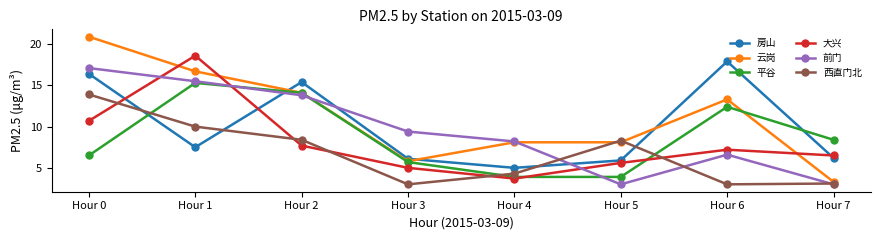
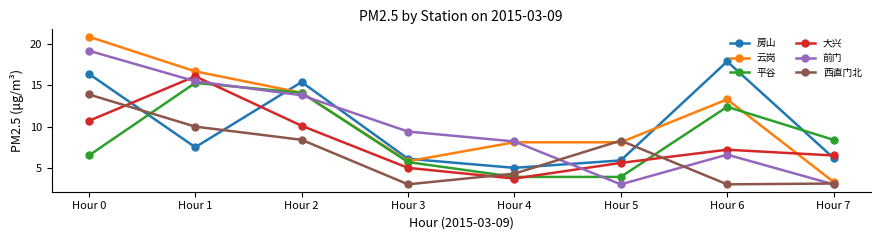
  {
    "房山": {
      "Hour 0": 16,
      "Hour 1": 8,
      "Hour 2": 15,
      "Hour 4": 5,
      "Hour 6": 18
    },
    "云岗": {
      "Hour 0": 21,
      "Hour 1": 17,
      "Hour 6": 13
    },
    "平谷": {
      "Hour 0": 7,
      "Hour 5": 4,
      "Hour 6": 12,
      "Hour 7": 8
    },
    "大兴": {
      "Hour 0": 11,
-     "Hour 1": 19,
-     "Hour 2": 8,
+     "Hour 1": 16,
+     "Hour 2": 10,
      "Hour 3": 5,
      "Hour 6": 7
    },
    "前门": {
-     "Hour 0": 17,
+     "Hour 0": 19,
      "Hour 3": 9,
      "Hour 5": 3,
      "Hour 6": 7
    },
    "西直门北": {
      "Hour 0": 14,
      "Hour 1": 10,
      "Hour 2": 8,
      "Hour 3": 3,
      "Hour 4": 4,
      "Hour 6": 3
    }
  }
